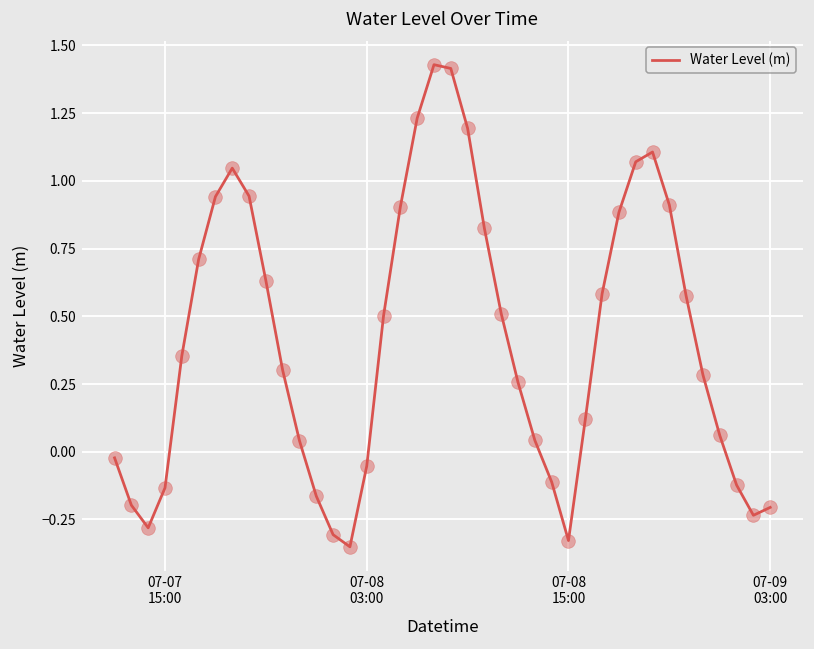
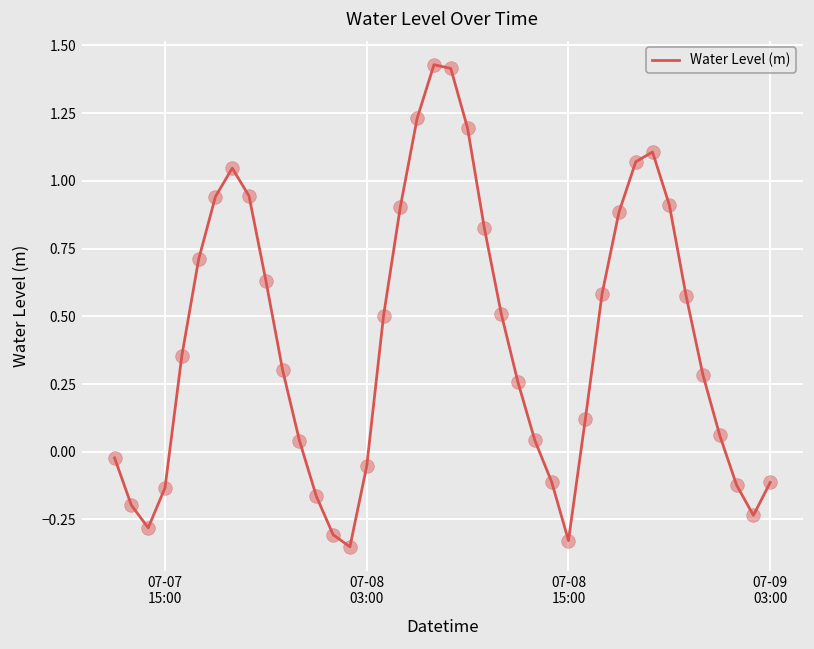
  {
    "07-07 15:00": -0.13,
    "07-08 03:00": -0.05,
    "07-08 15:00": -0.33,
-   "07-09 03:00": -0.21
+   "07-09 03:00": -0.11
  }
